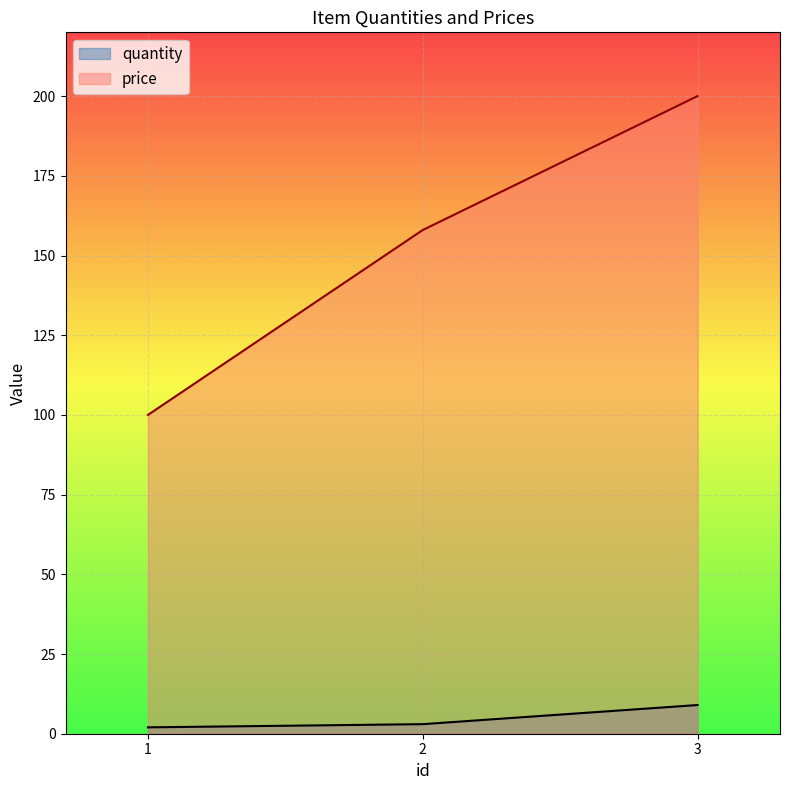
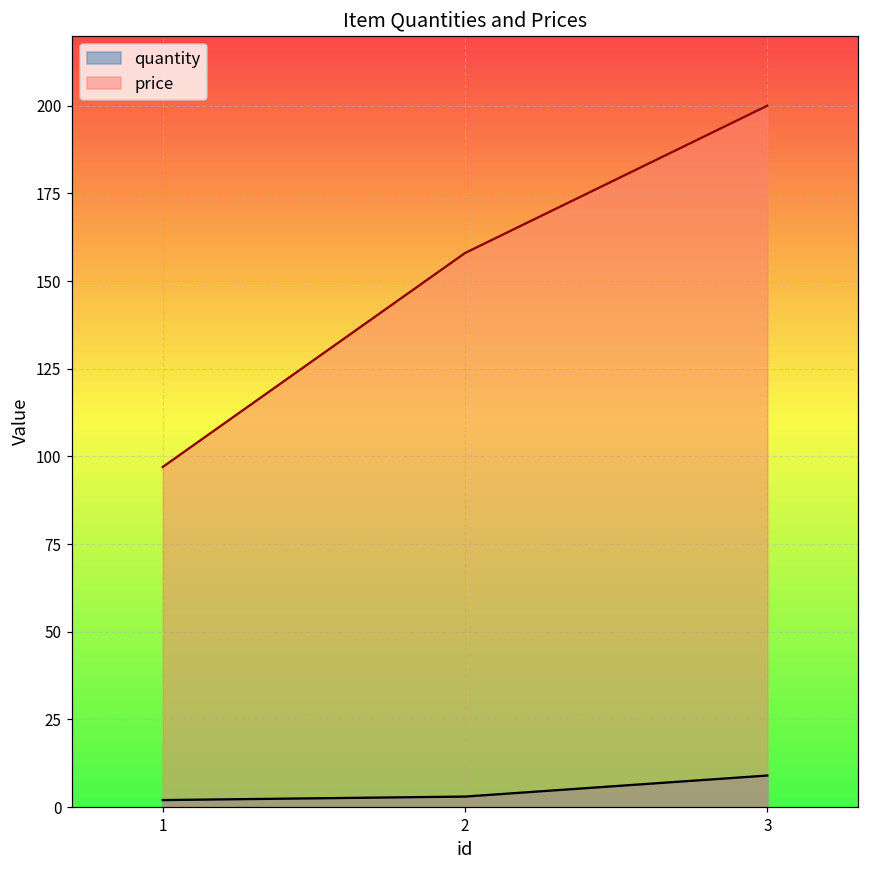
  {
    "quantity": {
      "1": 2,
      "2": 3,
      "3": 9
    },
    "price": {
-     "1": 100,
+     "1": 97,
      "2": 158,
      "3": 200
    }
  }
